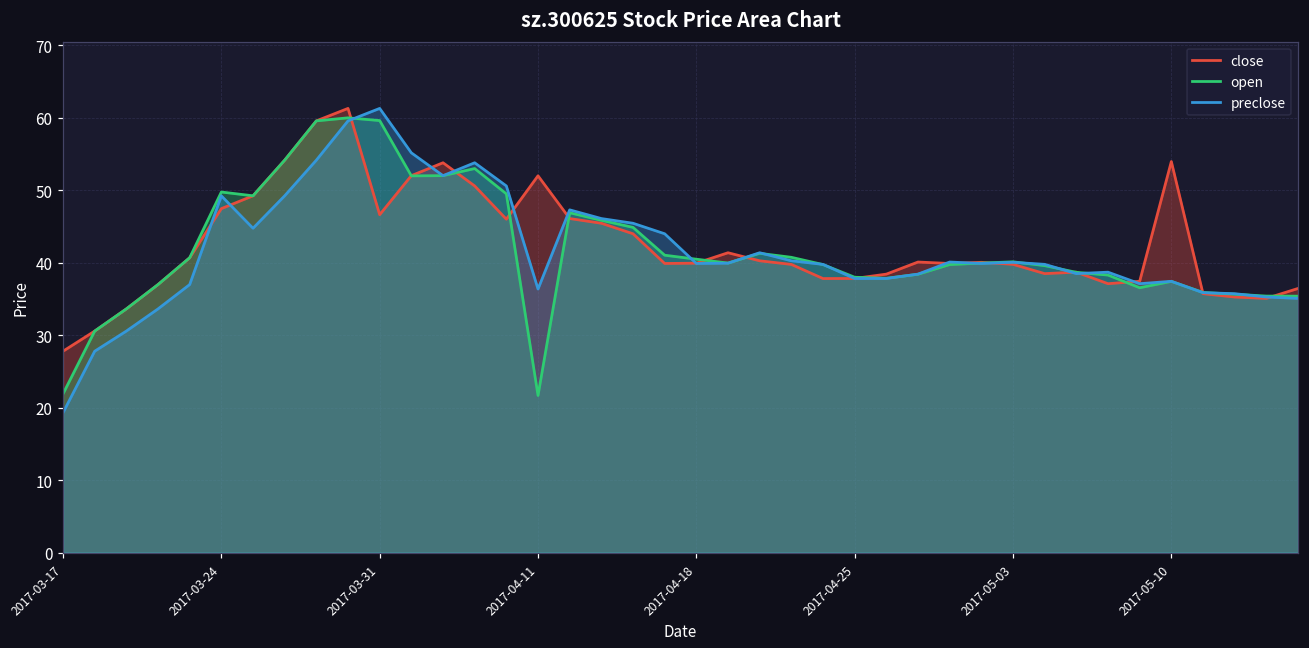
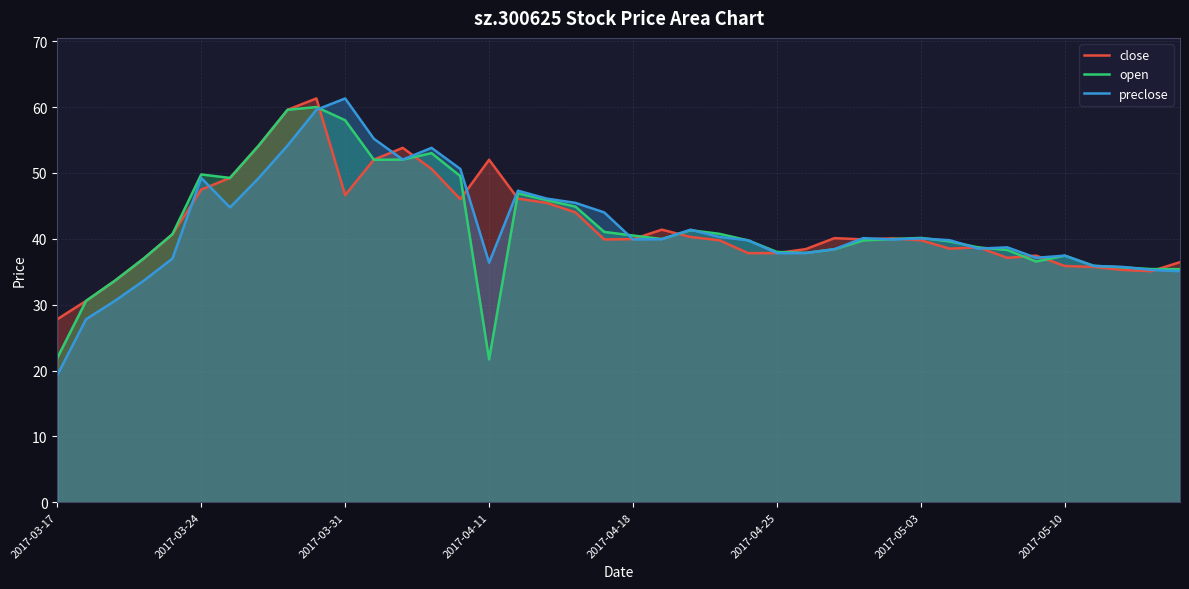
  {
    "close": {
      "2017-03-17": 28,
      "2017-03-24": 47,
      "2017-03-31": 47,
      "2017-04-11": 52,
-     "2017-05-10": 54
+     "2017-05-10": 36
    },
    "open": {
      "2017-03-17": 22,
      "2017-03-24": 50,
-     "2017-03-31": 60,
+     "2017-03-31": 58,
      "2017-04-11": 22,
      "2017-04-18": 40
    },
    "preclose": {
      "2017-03-17": 19,
      "2017-03-24": 49,
      "2017-03-31": 61,
      "2017-04-11": 36
    }
  }
